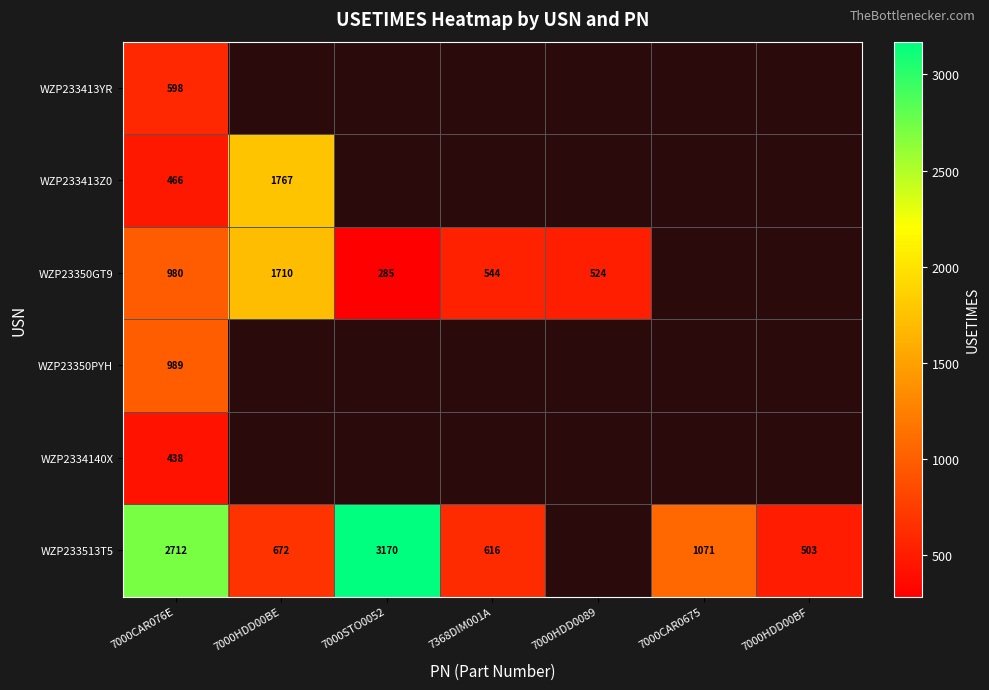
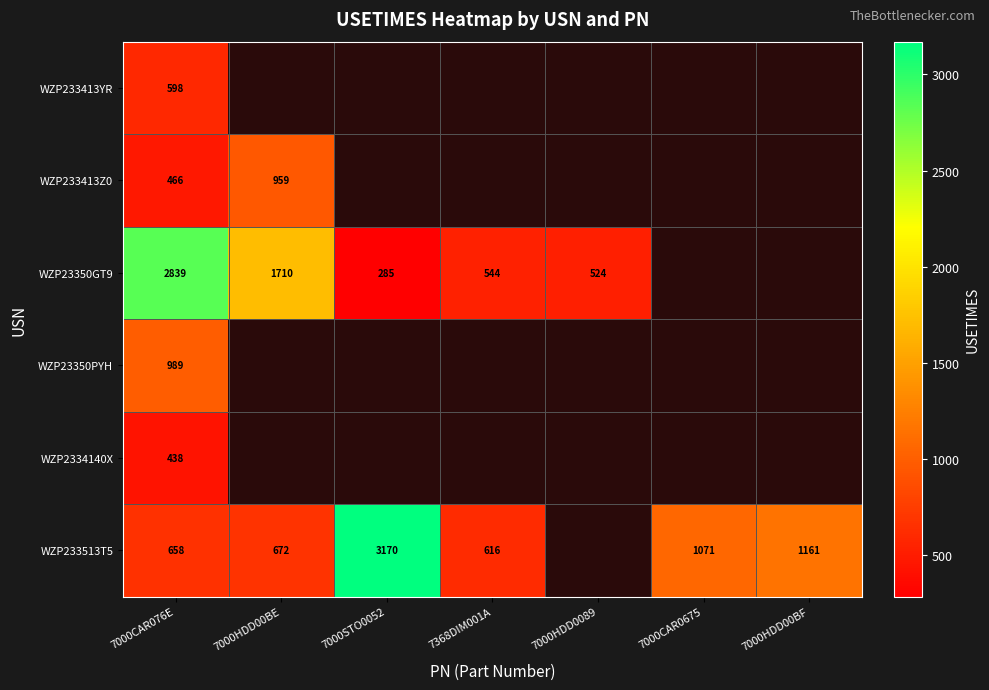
  {
    "WZP233413YR": {
      "7000CAR076E": 598
    },
    "WZP233413Z0": {
      "7000CAR076E": 466,
-     "7000HDD00BE": 1767
+     "7000HDD00BE": 959
    },
    "WZP23350GT9": {
-     "7000CAR076E": 980,
+     "7000CAR076E": 2839,
      "7000HDD00BE": 1710,
      "7000STO0052": 285,
      "7368DIM001A": 544,
      "7000HDD0089": 524
    },
    "WZP23350PYH": {
      "7000CAR076E": 989
    },
    "WZP2334140X": {
      "7000CAR076E": 438
    },
    "WZP233513T5": {
-     "7000CAR076E": 2712,
+     "7000CAR076E": 658,
      "7000HDD00BE": 672,
      "7000STO0052": 3170,
      "7368DIM001A": 616,
      "7000CAR0675": 1071,
-     "7000HDD00BF": 503
+     "7000HDD00BF": 1161
    }
  }
